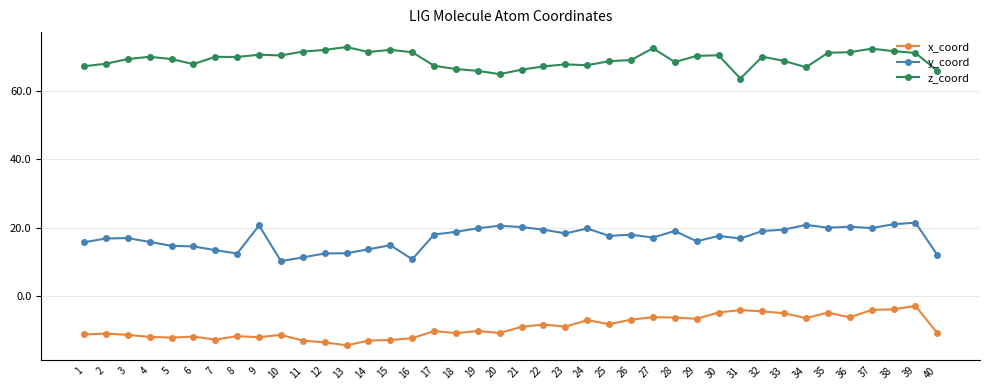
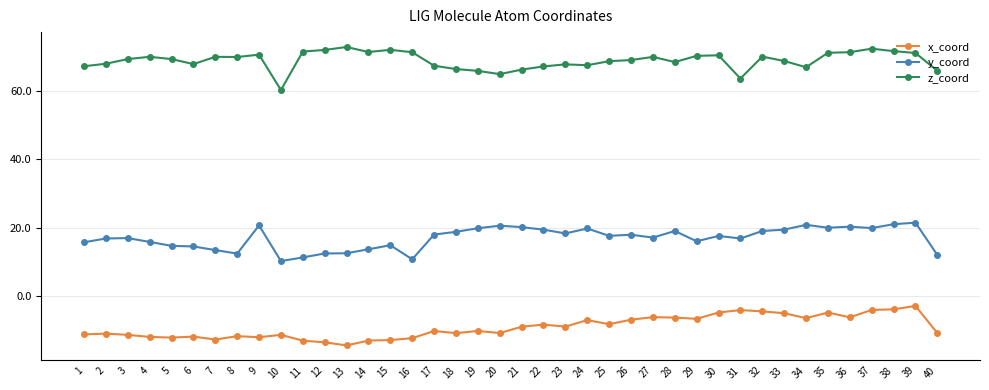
  {
    "x_coord": {
      "1": -11,
      "2": -11,
      "3": -11,
      "4": -12,
      "5": -12,
      "6": -12,
      "7": -13,
      "8": -12,
      "9": -12,
      "10": -11,
      "11": -13,
      "12": -13,
      "13": -14,
      "14": -13,
      "15": -13,
      "16": -12,
      "17": -10,
      "18": -11,
      "19": -10,
      "20": -11,
      "21": -9,
      "22": -8,
      "23": -9,
      "24": -7,
      "25": -8,
      "26": -7,
      "27": -6,
      "28": -6,
      "29": -7,
      "30": -5,
      "31": -4,
      "32": -4,
      "33": -5,
      "34": -6,
      "35": -5,
      "36": -6,
      "37": -4,
      "38": -4,
      "39": -3,
      "40": -11
    },
    "y_coord": {
      "1": 16,
      "2": 17,
      "3": 17,
      "4": 16,
      "5": 15,
      "6": 15,
      "7": 13,
      "8": 12,
      "9": 21,
      "10": 10,
      "11": 11,
      "12": 13,
      "13": 13,
      "14": 14,
      "15": 15,
      "16": 11,
      "17": 18,
      "18": 19,
      "19": 20,
      "20": 21,
      "21": 20,
      "22": 19,
      "23": 18,
      "24": 20,
      "25": 18,
      "26": 18,
      "27": 17,
      "28": 19,
      "29": 16,
      "30": 18,
      "31": 17,
      "32": 19,
      "33": 19,
      "34": 21,
      "35": 20,
      "36": 20,
      "37": 20,
      "38": 21,
      "39": 21,
      "40": 12
    },
    "z_coord": {
      "1": 67,
      "2": 68,
      "3": 69,
      "4": 70,
      "5": 69,
      "6": 68,
      "7": 70,
      "8": 70,
      "9": 70,
-     "10": 70,
+     "10": 60,
      "11": 71,
      "12": 72,
      "13": 73,
      "14": 71,
      "15": 72,
      "16": 71,
      "17": 67,
      "18": 66,
      "19": 66,
      "20": 65,
      "21": 66,
      "22": 67,
      "23": 68,
      "24": 67,
      "25": 69,
      "26": 69,
-     "27": 72,
+     "27": 70,
      "28": 68,
      "29": 70,
      "30": 70,
      "31": 64,
      "32": 70,
      "33": 69,
      "34": 67,
      "35": 71,
      "36": 71,
      "37": 72,
      "38": 72,
      "39": 71,
      "40": 66
    }
  }
